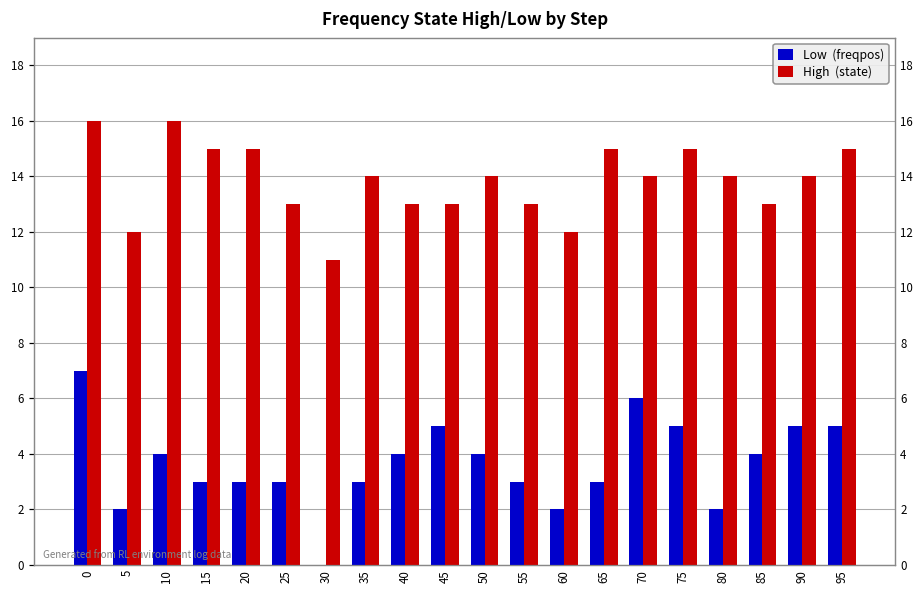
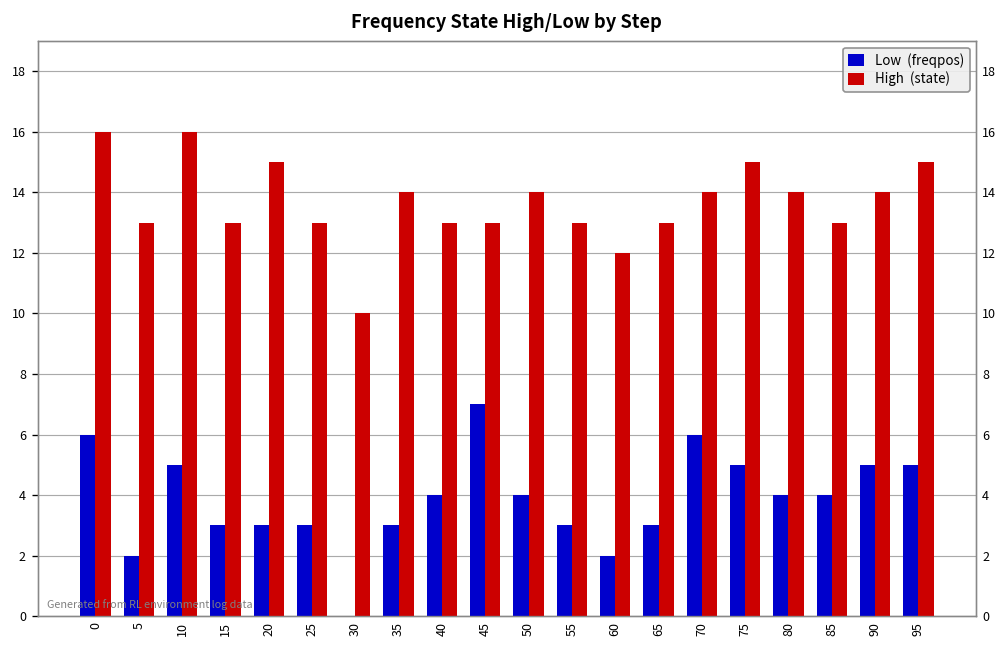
  {
    "Low (freqpos)": {
-     "0": 7,
+     "0": 6,
      "5": 2,
-     "10": 4,
+     "10": 5,
      "15": 3,
      "20": 3,
      "25": 3,
      "30": 0,
      "35": 3,
      "40": 4,
-     "45": 5,
+     "45": 7,
      "50": 4,
      "55": 3,
      "60": 2,
      "65": 3,
      "70": 6,
      "75": 5,
-     "80": 2,
+     "80": 4,
      "85": 4,
      "90": 5,
      "95": 5
    },
    "High (state)": {
      "0": 16,
-     "5": 12,
+     "5": 13,
      "10": 16,
-     "15": 15,
+     "15": 13,
      "20": 15,
      "25": 13,
-     "30": 11,
+     "30": 10,
      "35": 14,
      "40": 13,
      "45": 13,
      "50": 14,
      "55": 13,
      "60": 12,
-     "65": 15,
+     "65": 13,
      "70": 14,
      "75": 15,
      "80": 14,
      "85": 13,
      "90": 14,
      "95": 15
    }
  }
